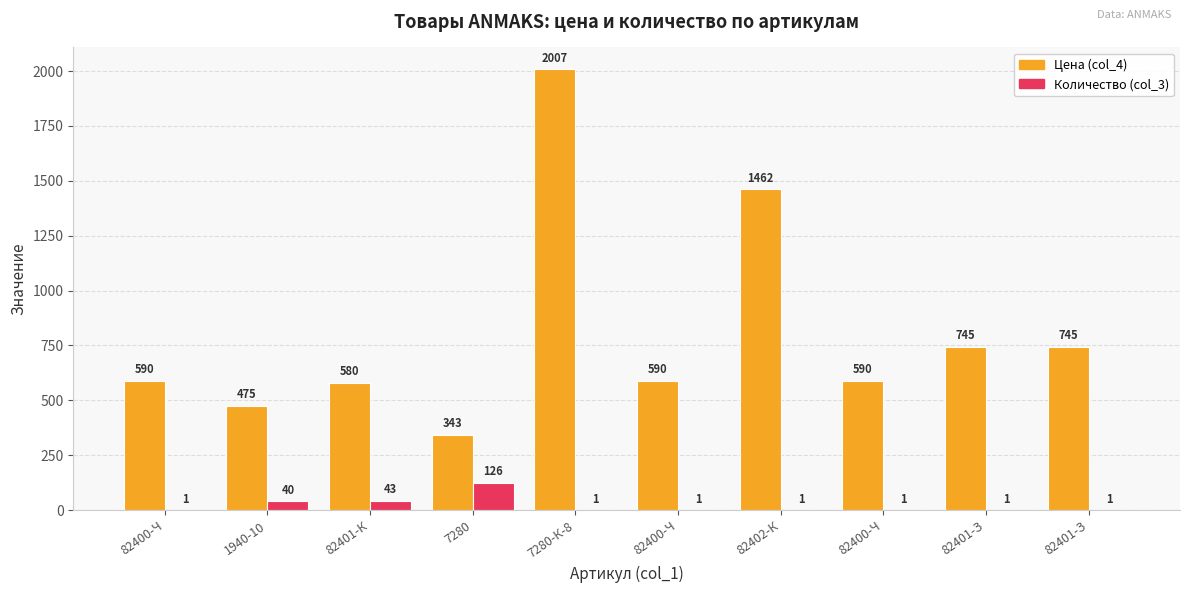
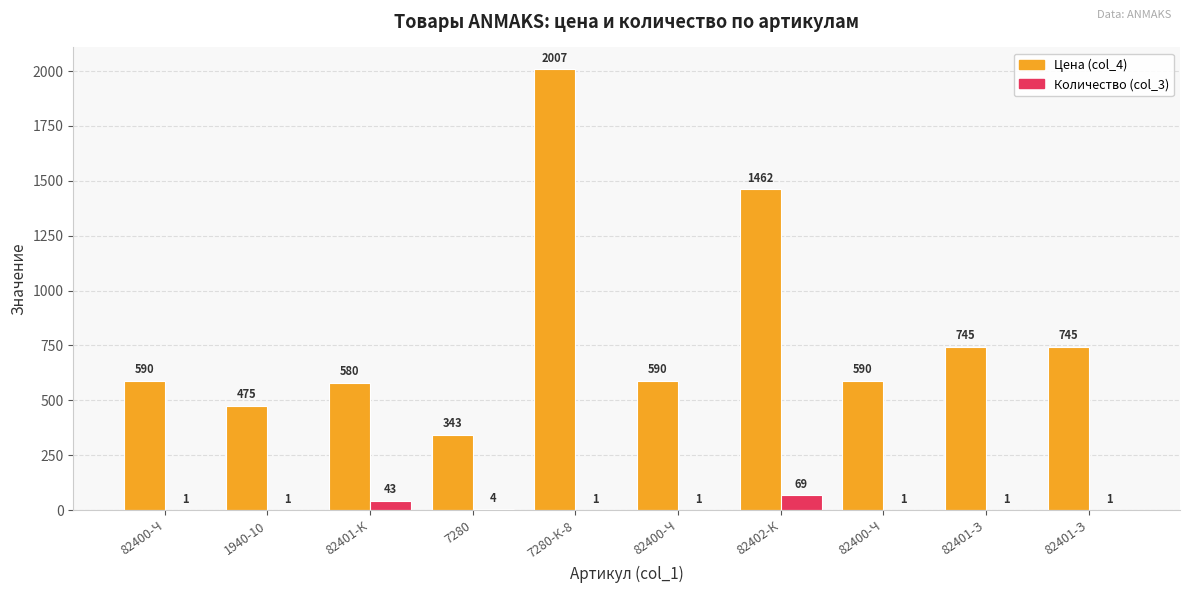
  {
    "Цена (col_4)": {
      "1940-10": 475,
      "82401-К": 580,
      "7280": 343,
      "7280-К-8": 2007,
      "82402-К": 1462
    },
    "Количество (col_3)": {
-     "1940-10": 40,
+     "1940-10": 1,
      "82401-К": 43,
-     "7280": 126,
+     "7280": 4,
      "7280-К-8": 1,
-     "82402-К": 1
+     "82402-К": 69
    }
  }
